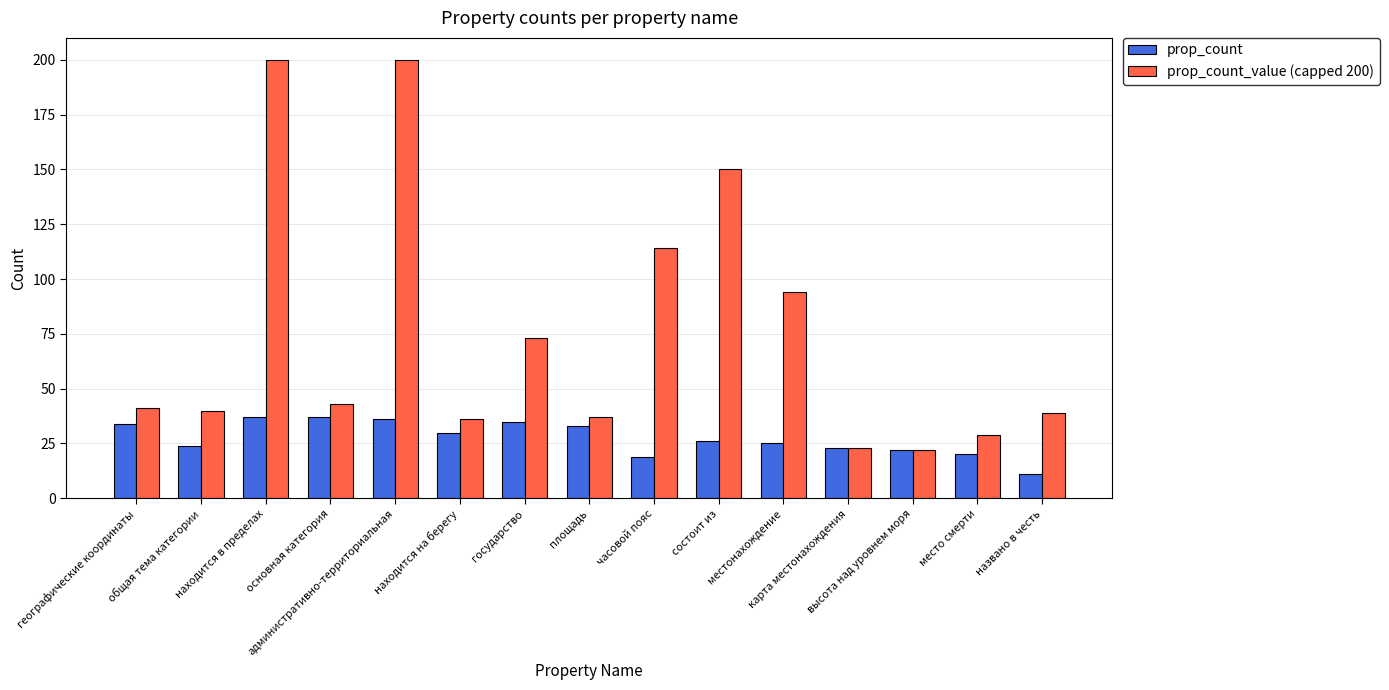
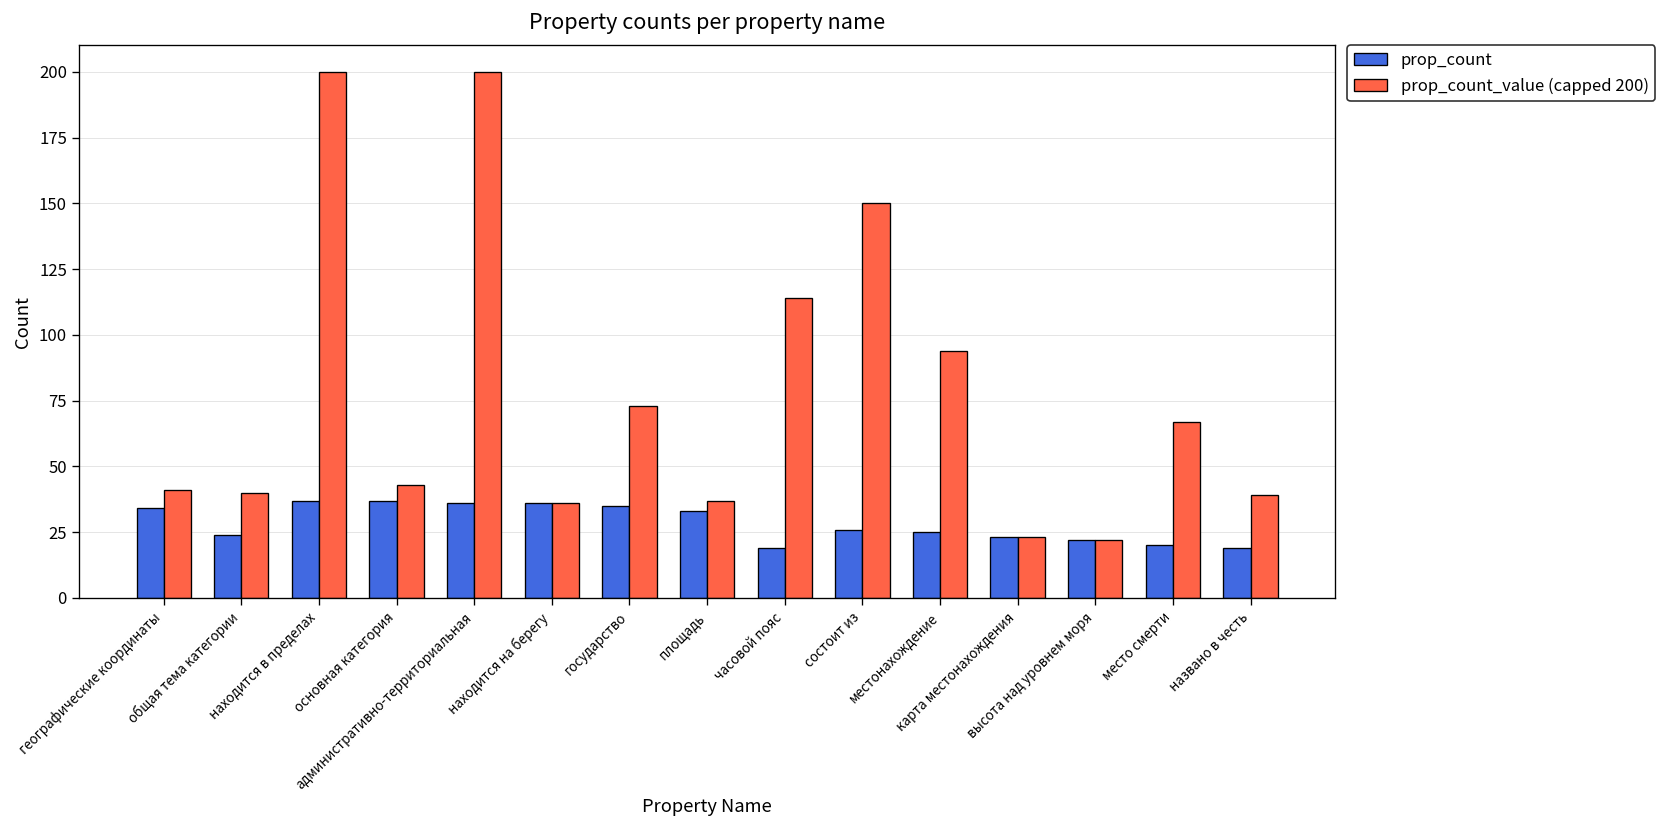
  {
    "prop_count": {
      "географические координаты": 34,
      "общая тема категории": 24,
      "находится в пределах": 37,
      "основная категория": 37,
      "административно-территориальная": 36,
-     "находится на берегу": 30,
+     "находится на берегу": 36,
      "государство": 35,
      "площадь": 33,
      "часовой пояс": 19,
      "состоит из": 26,
      "местонахождение": 25,
      "карта местонахождения": 23,
      "высота над уровнем моря": 22,
      "место смерти": 20,
-     "названо в честь": 11
+     "названо в честь": 19
    },
    "prop_count_value (capped 200)": {
      "географические координаты": 41,
      "общая тема категории": 40,
      "находится в пределах": 200,
      "основная категория": 43,
      "административно-территориальная": 200,
      "находится на берегу": 36,
      "государство": 73,
      "площадь": 37,
      "часовой пояс": 114,
      "состоит из": 150,
      "местонахождение": 94,
      "карта местонахождения": 23,
      "высота над уровнем моря": 22,
-     "место смерти": 29,
+     "место смерти": 67,
      "названо в честь": 39
    }
  }
